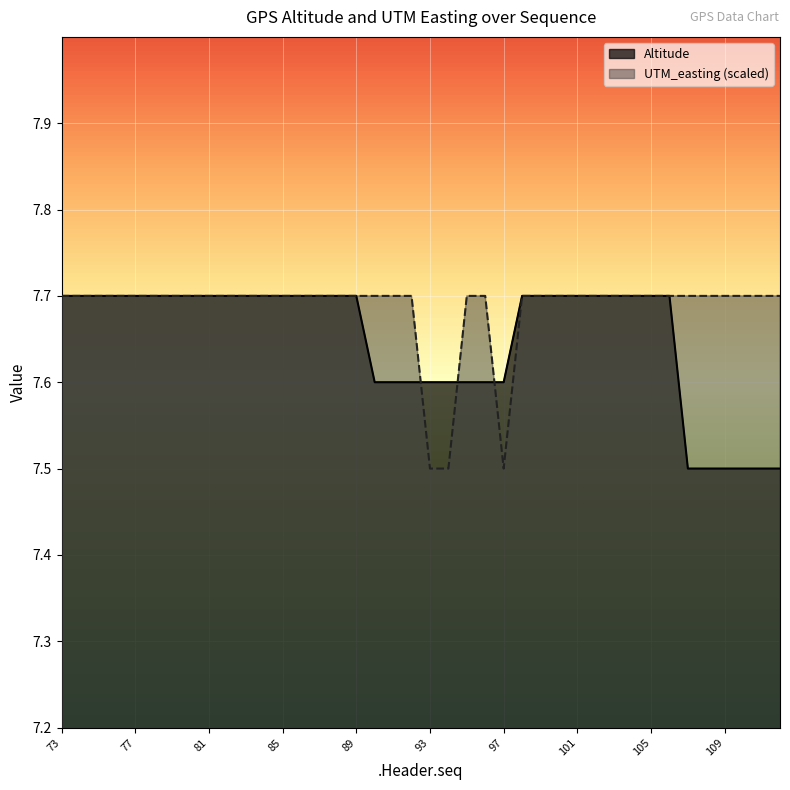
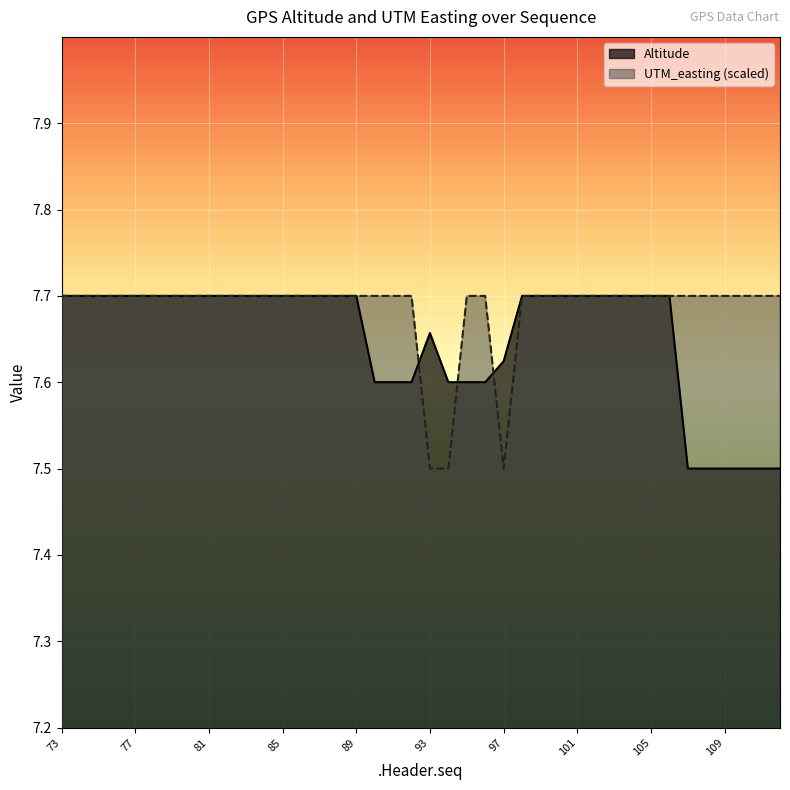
  {
    "Altitude": {
-     "93": 7.60,
-     "97": 7.60,
+     "93": 7.66,
+     "97": 7.62,
      "109": 7.50
    },
    "UTM_easting (scaled)": {
      "93": 7.50,
      "97": 7.50,
      "109": 7.70
    }
  }
